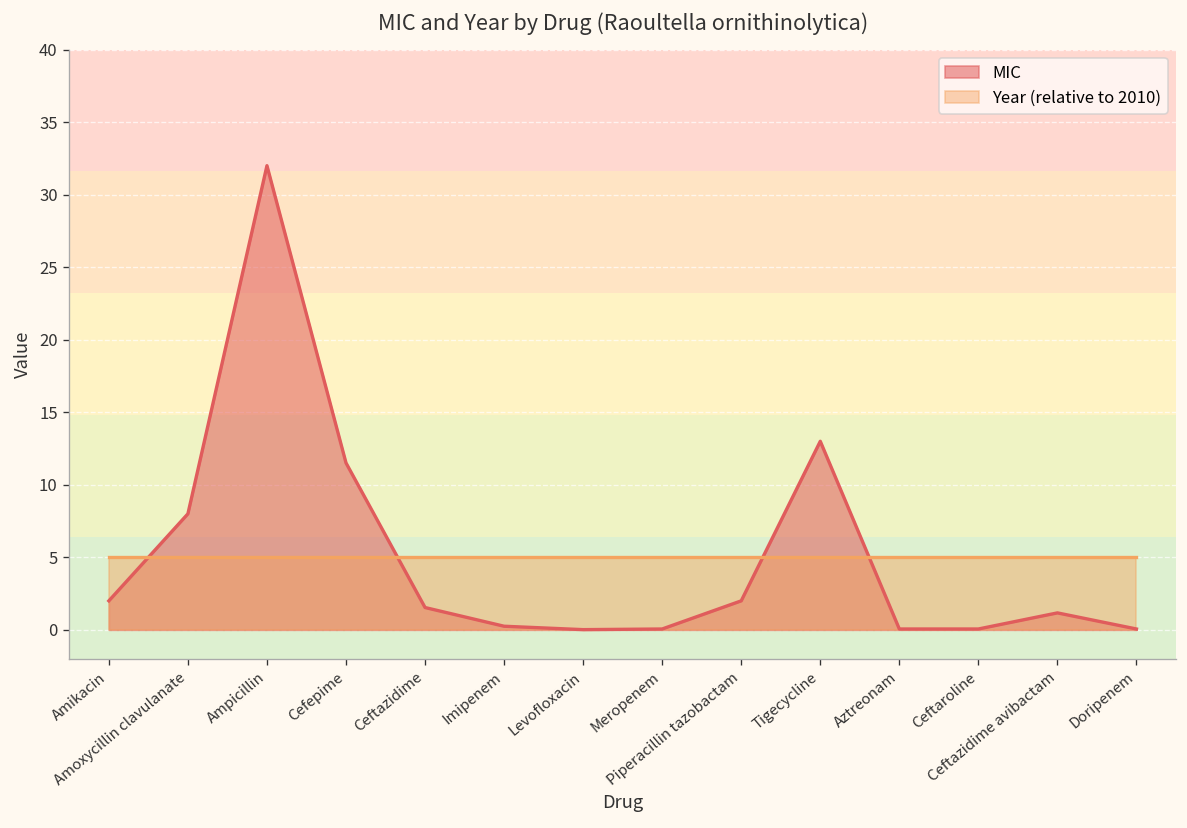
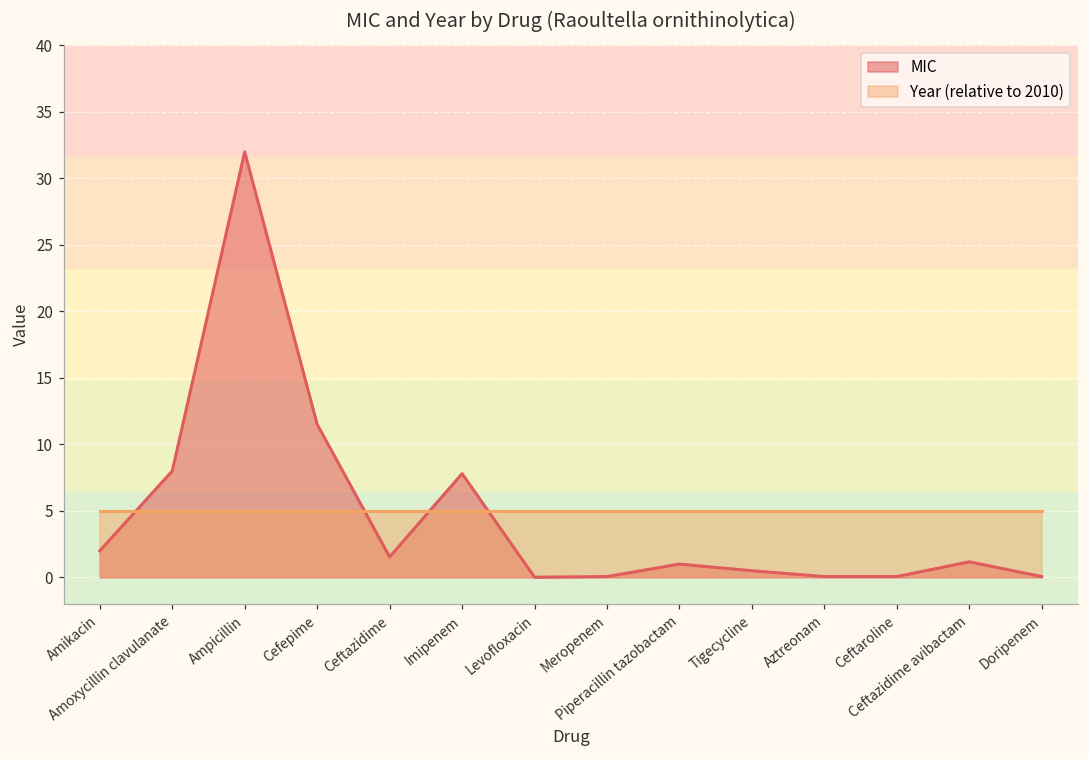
  {
    "MIC": {
      "Amikacin": 2.0,
      "Amoxycillin clavulanate": 8.0,
      "Ampicillin": 32.0,
      "Cefepime": 11.5,
      "Ceftazidime": 1.5,
-     "Imipenem": 0.3,
+     "Imipenem": 7.8,
      "Levofloxacin": 0.0,
      "Meropenem": 0.1,
-     "Piperacillin tazobactam": 2,
-     "Tigecycline": 13.0,
+     "Piperacillin tazobactam": 1,
+     "Tigecycline": 0.5,
      "Aztreonam": 0.1,
      "Ceftaroline": 0.1,
      "Ceftazidime avibactam": 1.2,
      "Doripenem": 0.1
    },
    "Year (relative to 2010)": {
      "Amikacin": 5.0,
      "Amoxycillin clavulanate": 5.0,
      "Ampicillin": 5.0,
      "Cefepime": 5.0,
      "Ceftazidime": 5.0,
      "Imipenem": 5.0,
      "Levofloxacin": 5.0,
      "Meropenem": 5.0,
      "Piperacillin tazobactam": 5.0,
      "Tigecycline": 5.0,
      "Aztreonam": 5.0,
      "Ceftaroline": 5.0,
      "Ceftazidime avibactam": 5.0,
      "Doripenem": 5.0
    }
  }
